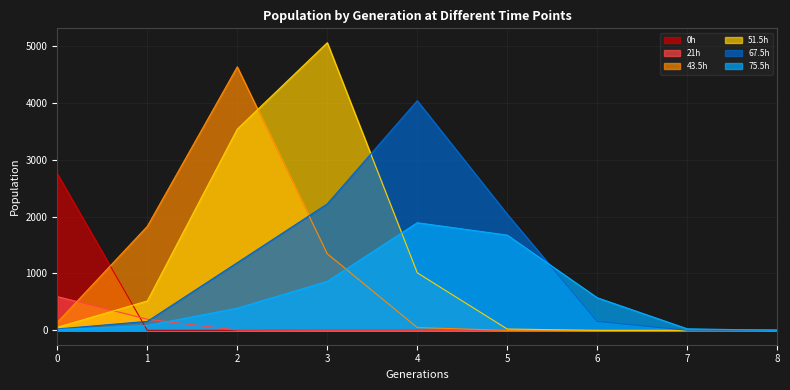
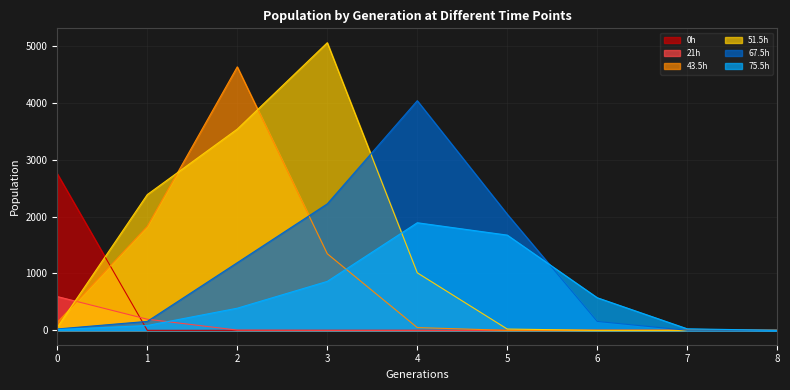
  {
    "0h": {
      "0": 2800,
      "1": 0
    },
    "21h": {
      "0": 600
    },
    "43.5h": {
      "0": 100,
      "1": 1800,
      "2": 4600,
      "3": 1300,
      "4": 0
    },
    "51.5h": {
-     "1": 500,
+     "1": 2400,
      "2": 3500,
      "3": 5100,
      "4": 1000
    },
    "67.5h": {
      "2": 1200,
      "3": 2200,
      "4": 4000,
      "5": 2000,
      "6": 200
    },
    "75.5h": {
      "1": 100,
      "2": 400,
      "3": 900,
      "4": 1900,
      "5": 1700,
      "6": 600
    }
  }
